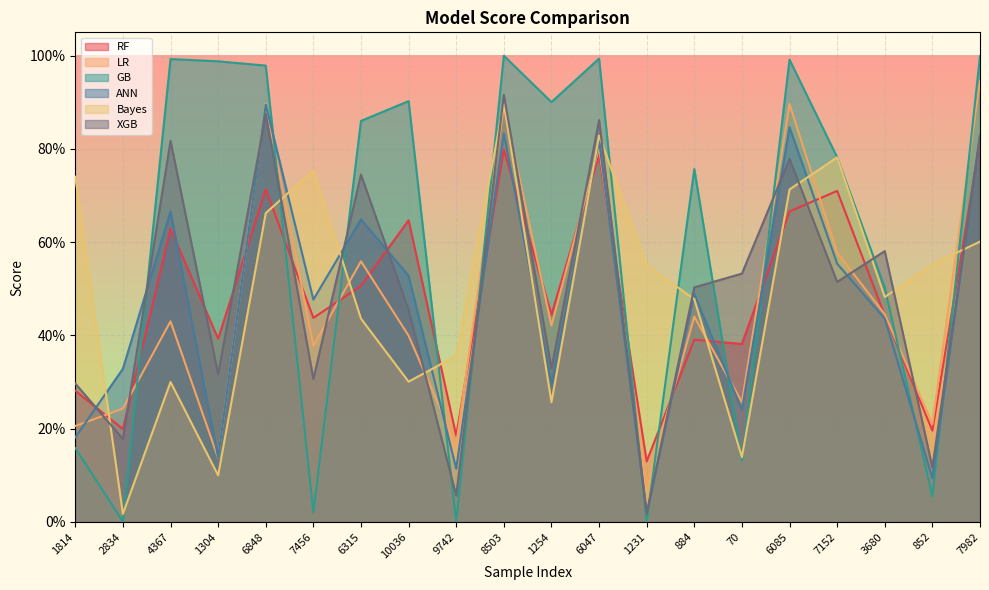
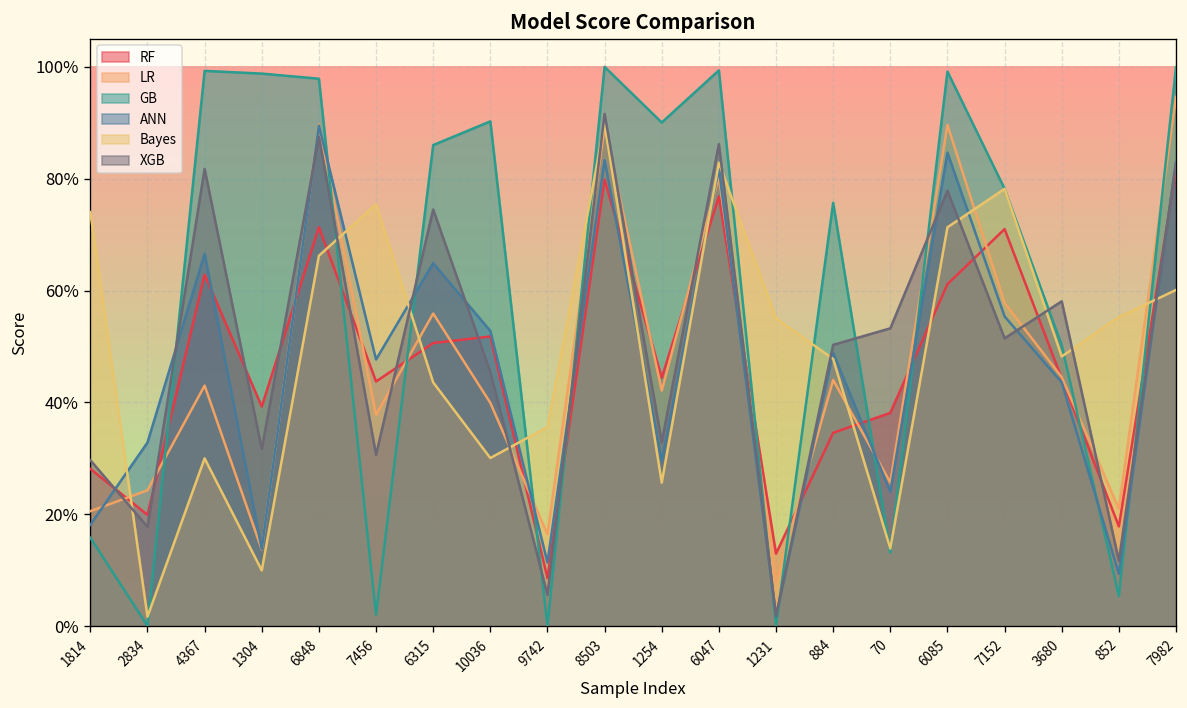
  {
    "RF": {
      "1814": "28%",
      "2834": "20%",
      "4367": "63%",
      "1304": "39%",
      "6848": "71%",
      "7456": "44%",
      "6315": "51%",
-     "10036": "65%",
-     "9742": "18%",
+     "10036": "52%",
+     "9742": "9%",
      "8503": "80%",
      "1254": "44%",
-     "6047": "79%",
+     "6047": "77%",
      "1231": "13%",
-     "884": "39%",
+     "884": "35%",
      "70": "38%",
-     "6085": "67%",
+     "6085": "61%",
      "7152": "71%",
-     "852": "20%",
+     "852": "18%",
      "7982": "82%"
    }
  }
